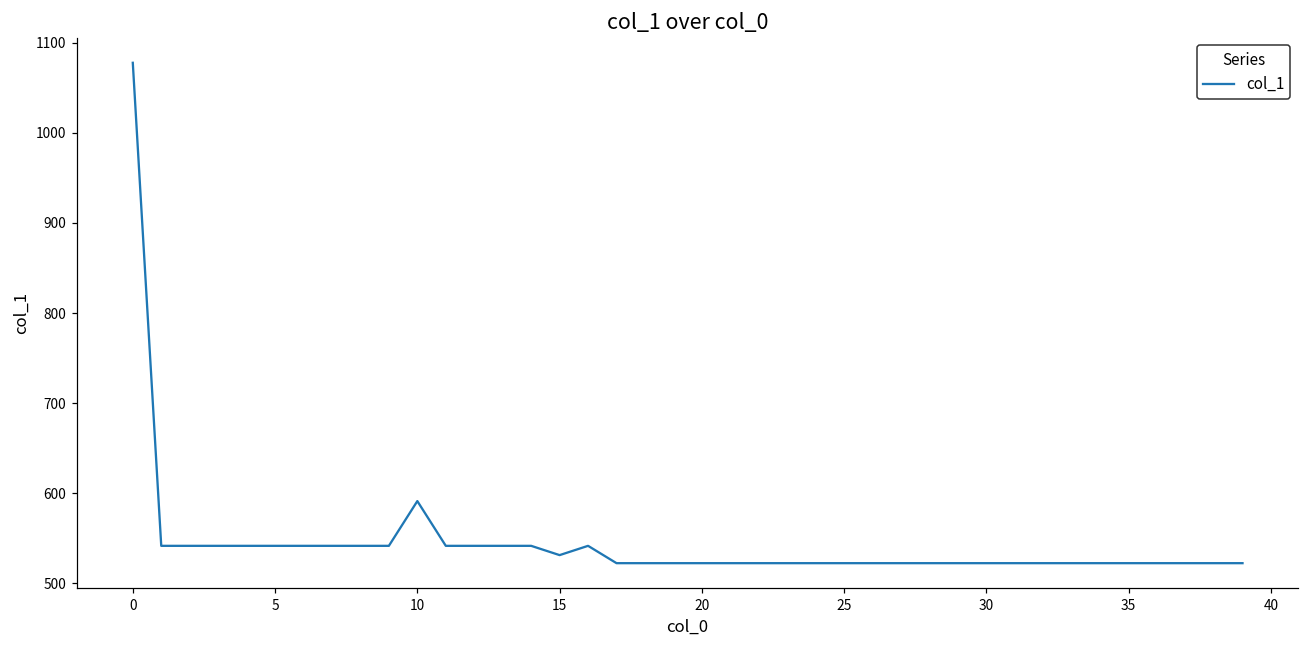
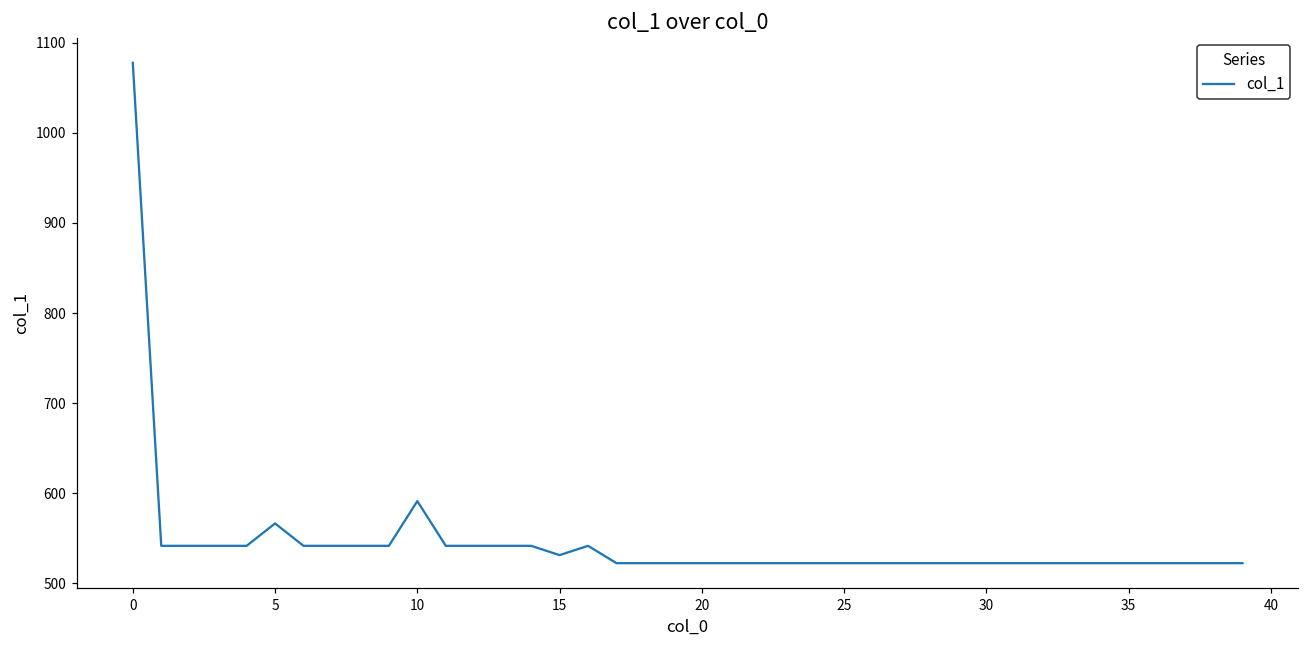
  {
    "0": 1080,
-   "5": 540,
+   "5": 570,
    "10": 590,
    "15": 530,
    "20": 520,
    "25": 520,
    "30": 520,
    "35": 520
  }
